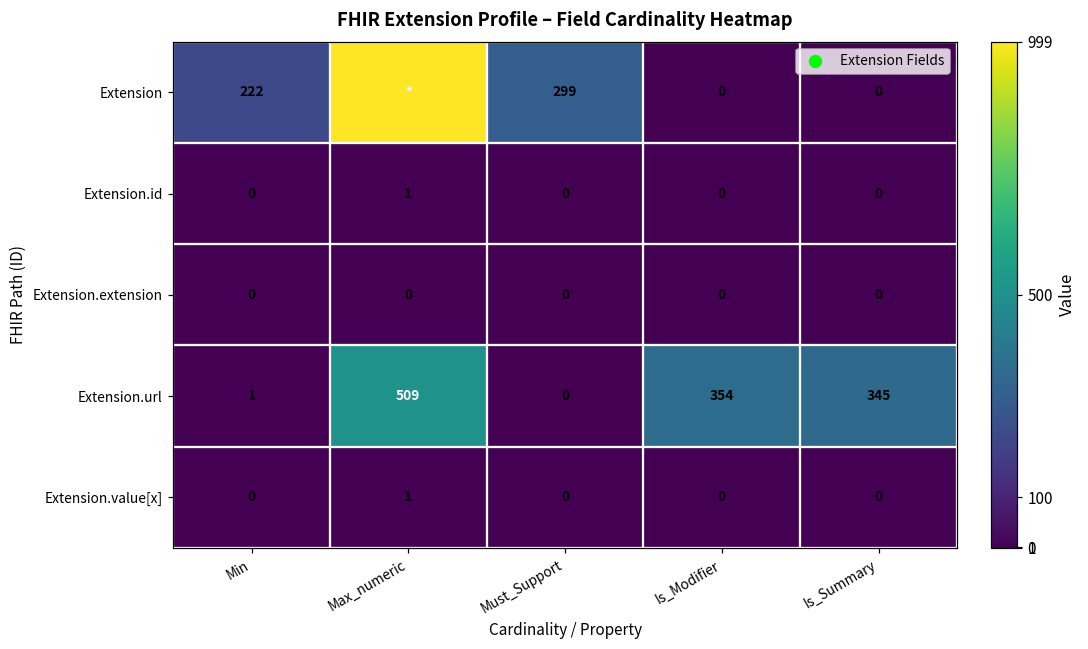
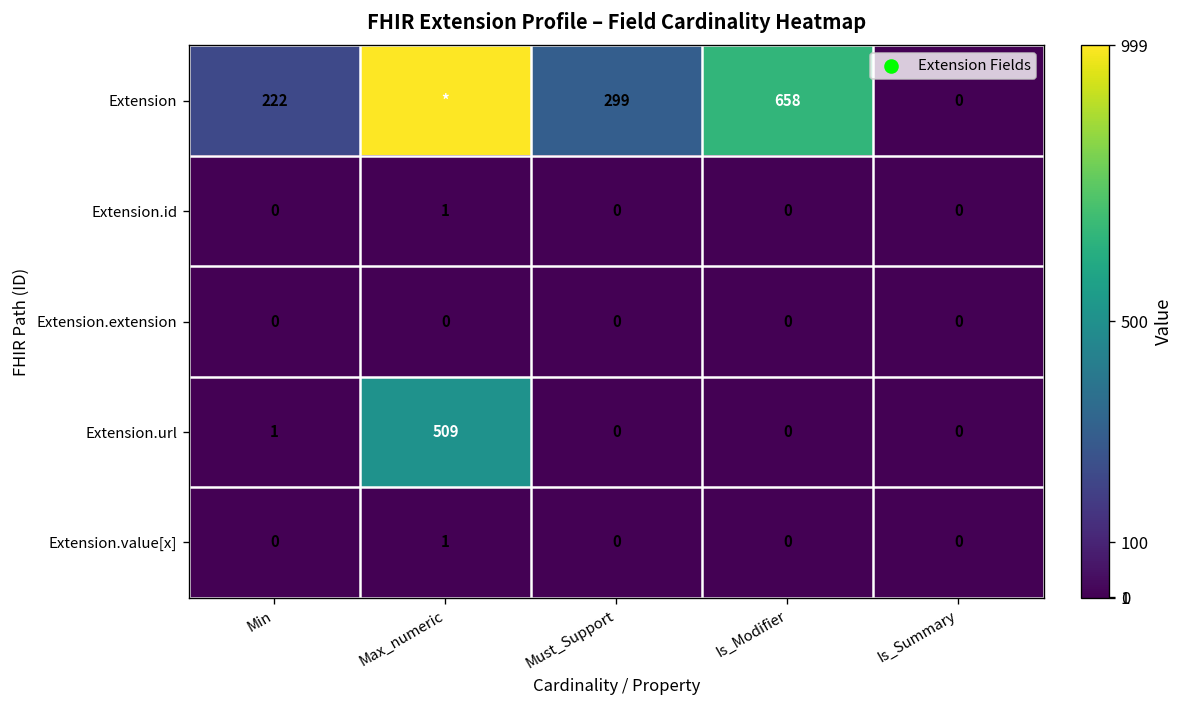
  {
    "Extension": {
      "Min": 222,
      "Must_Support": 299,
-     "Is_Modifier": 0,
+     "Is_Modifier": 658,
      "Is_Summary": 0
    },
    "Extension.id": {
      "Min": 0,
      "Max_numeric": 1,
      "Must_Support": 0,
      "Is_Modifier": 0,
      "Is_Summary": 0
    },
    "Extension.extension": {
      "Min": 0,
      "Max_numeric": 0,
      "Must_Support": 0,
      "Is_Modifier": 0,
      "Is_Summary": 0
    },
    "Extension.url": {
      "Min": 1,
      "Max_numeric": 509,
      "Must_Support": 0,
-     "Is_Modifier": 354,
-     "Is_Summary": 345
+     "Is_Modifier": 0,
+     "Is_Summary": 0
    },
    "Extension.value[x]": {
      "Min": 0,
      "Max_numeric": 1,
      "Must_Support": 0,
      "Is_Modifier": 0,
      "Is_Summary": 0
    }
  }
